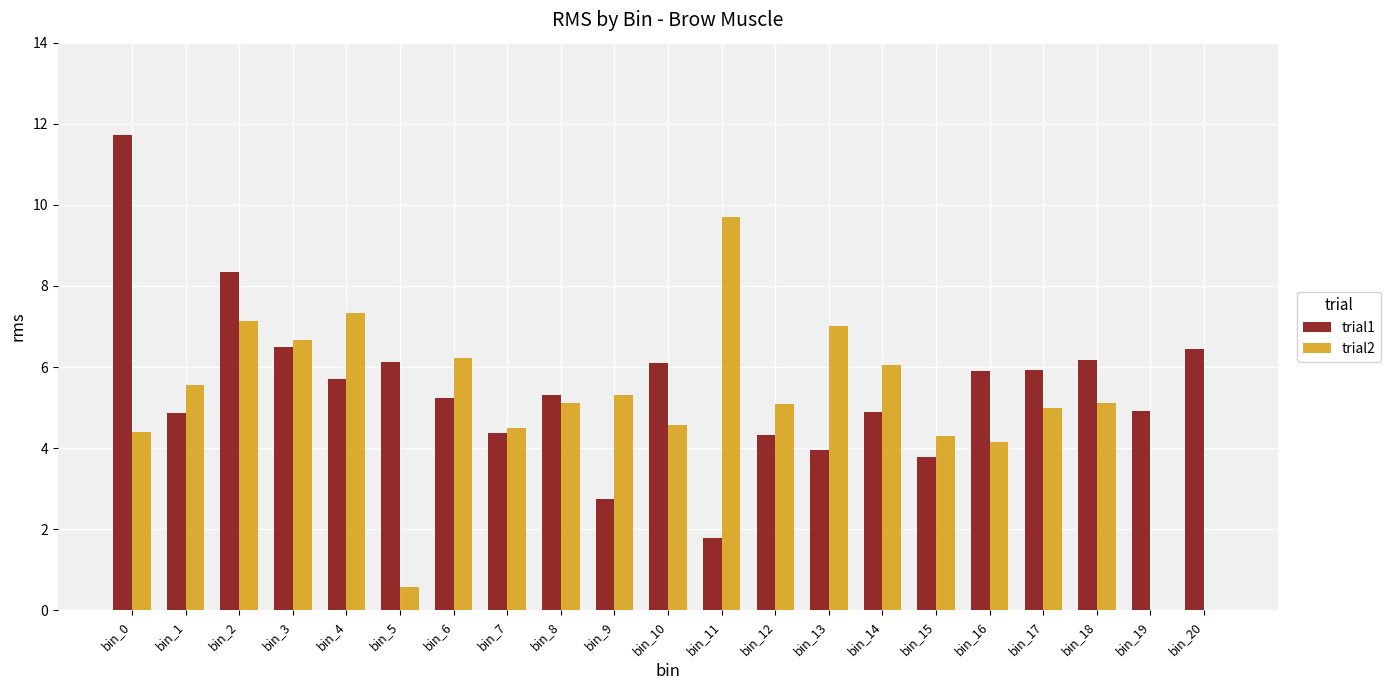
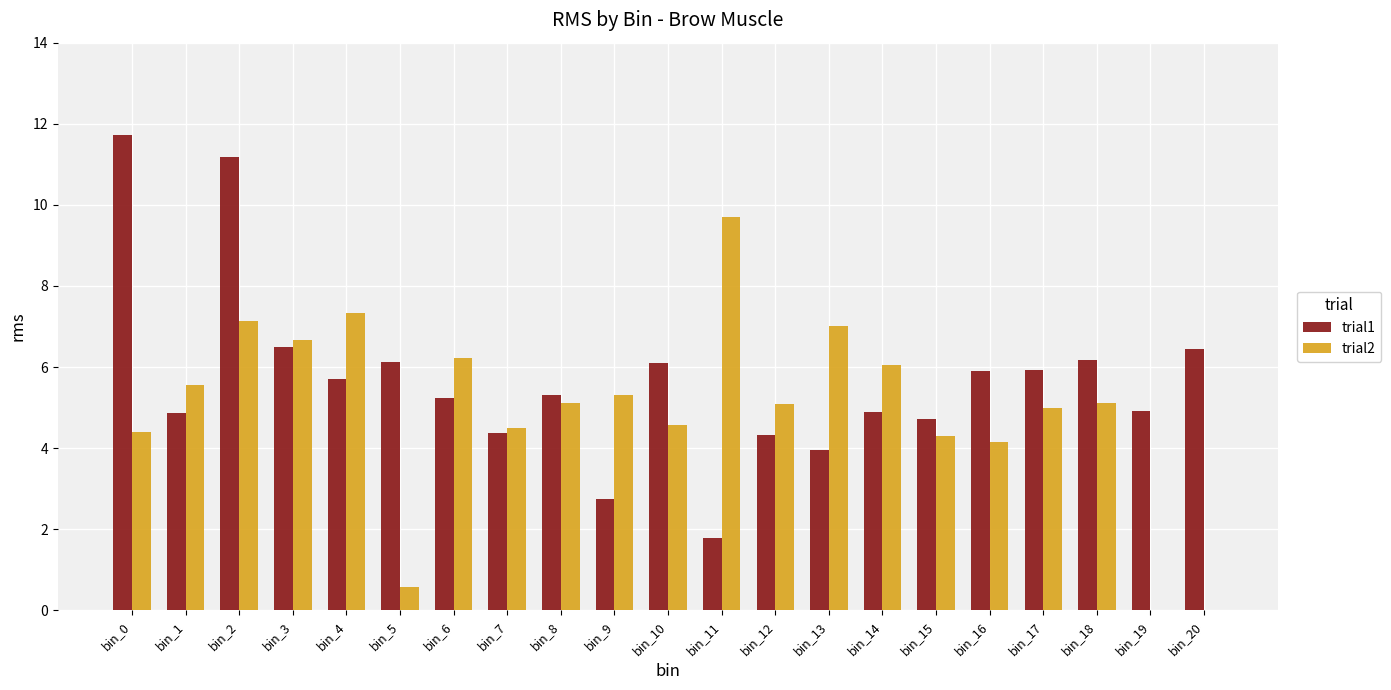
  {
    "trial1": {
      "bin_0": 11.7,
      "bin_1": 4.9,
-     "bin_2": 8.4,
+     "bin_2": 11.2,
      "bin_3": 6.5,
      "bin_4": 5.7,
      "bin_5": 6.1,
      "bin_6": 5.2,
      "bin_7": 4.4,
      "bin_8": 5.3,
      "bin_9": 2.7,
      "bin_10": 6.1,
      "bin_11": 1.8,
      "bin_12": 4.3,
      "bin_13": 4.0,
      "bin_14": 4.9,
-     "bin_15": 3.8,
+     "bin_15": 4.7,
      "bin_16": 5.9,
      "bin_17": 5.9,
      "bin_18": 6.2,
      "bin_19": 4.9,
      "bin_20": 6.4
    },
    "trial2": {
      "bin_0": 4.4,
      "bin_1": 5.6,
      "bin_2": 7.1,
      "bin_3": 6.7,
      "bin_4": 7.3,
      "bin_5": 0.6,
      "bin_6": 6.2,
      "bin_7": 4.5,
      "bin_8": 5.1,
      "bin_9": 5.3,
      "bin_10": 4.6,
      "bin_11": 9.7,
      "bin_12": 5.1,
      "bin_13": 7.0,
      "bin_14": 6.0,
      "bin_15": 4.3,
      "bin_16": 4.1,
      "bin_17": 5.0,
      "bin_18": 5.1,
      "bin_19": 0.0,
      "bin_20": 0.0
    }
  }
